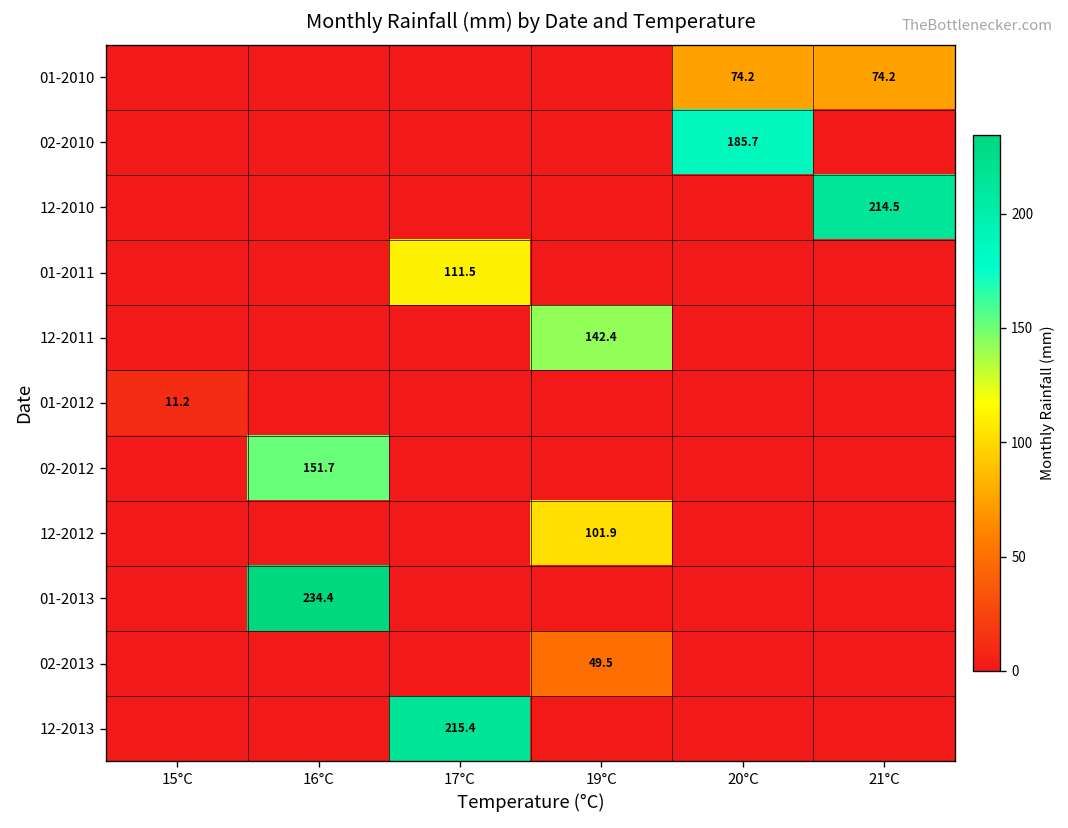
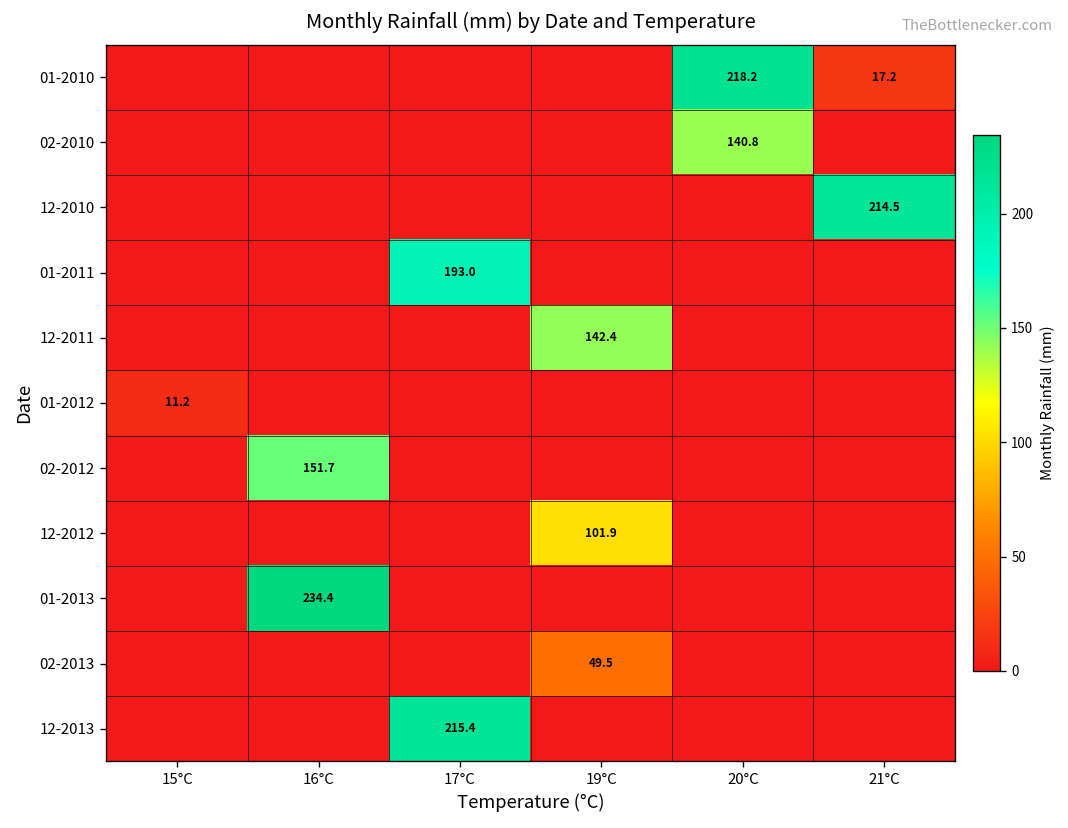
  {
    "01-2010": {
-     "20°C": 74.2,
-     "21°C": 74.2
+     "20°C": 218.2,
+     "21°C": 17.2
    },
    "02-2010": {
-     "20°C": 185.7
+     "20°C": 140.8
    },
    "12-2010": {
      "21°C": 214.5
    },
    "01-2011": {
-     "17°C": 111.5
+     "17°C": 193.0
    },
    "12-2011": {
      "19°C": 142.4
    },
    "01-2012": {
      "15°C": 11.2
    },
    "02-2012": {
      "16°C": 151.7
    },
    "12-2012": {
      "19°C": 101.9
    },
    "01-2013": {
      "16°C": 234.4
    },
    "02-2013": {
      "19°C": 49.5
    },
    "12-2013": {
      "17°C": 215.4
    }
  }
